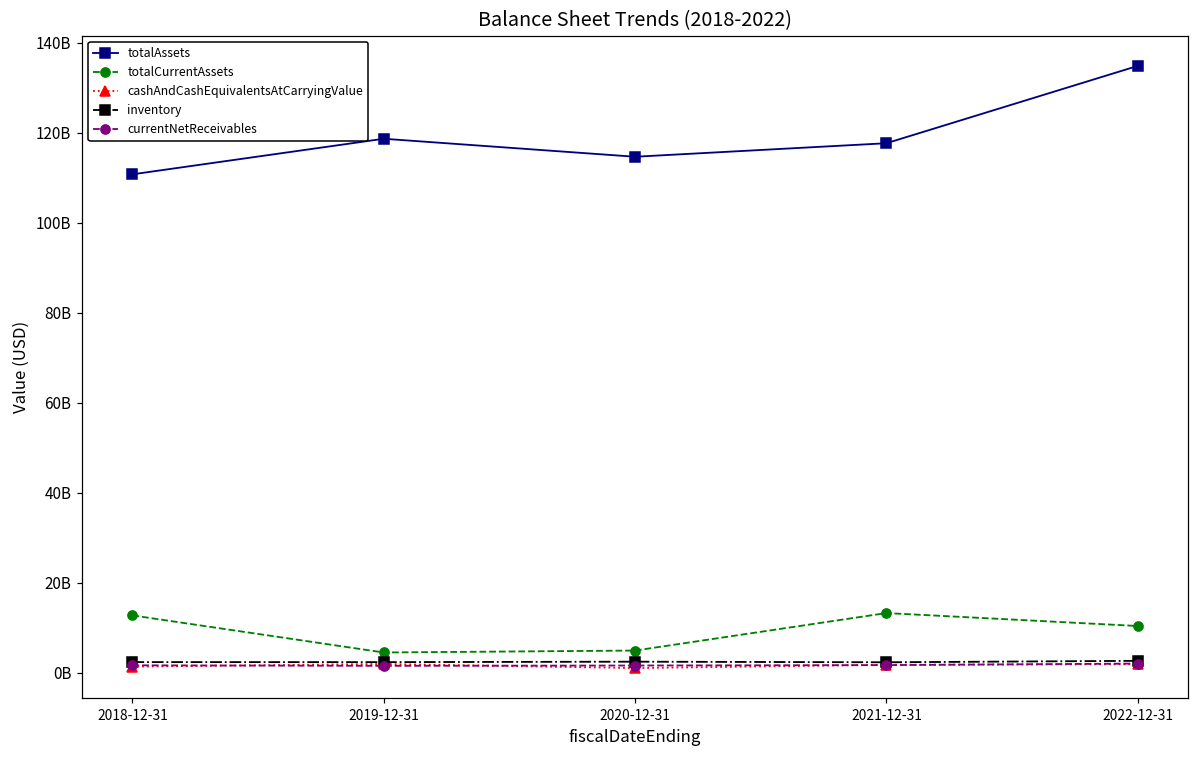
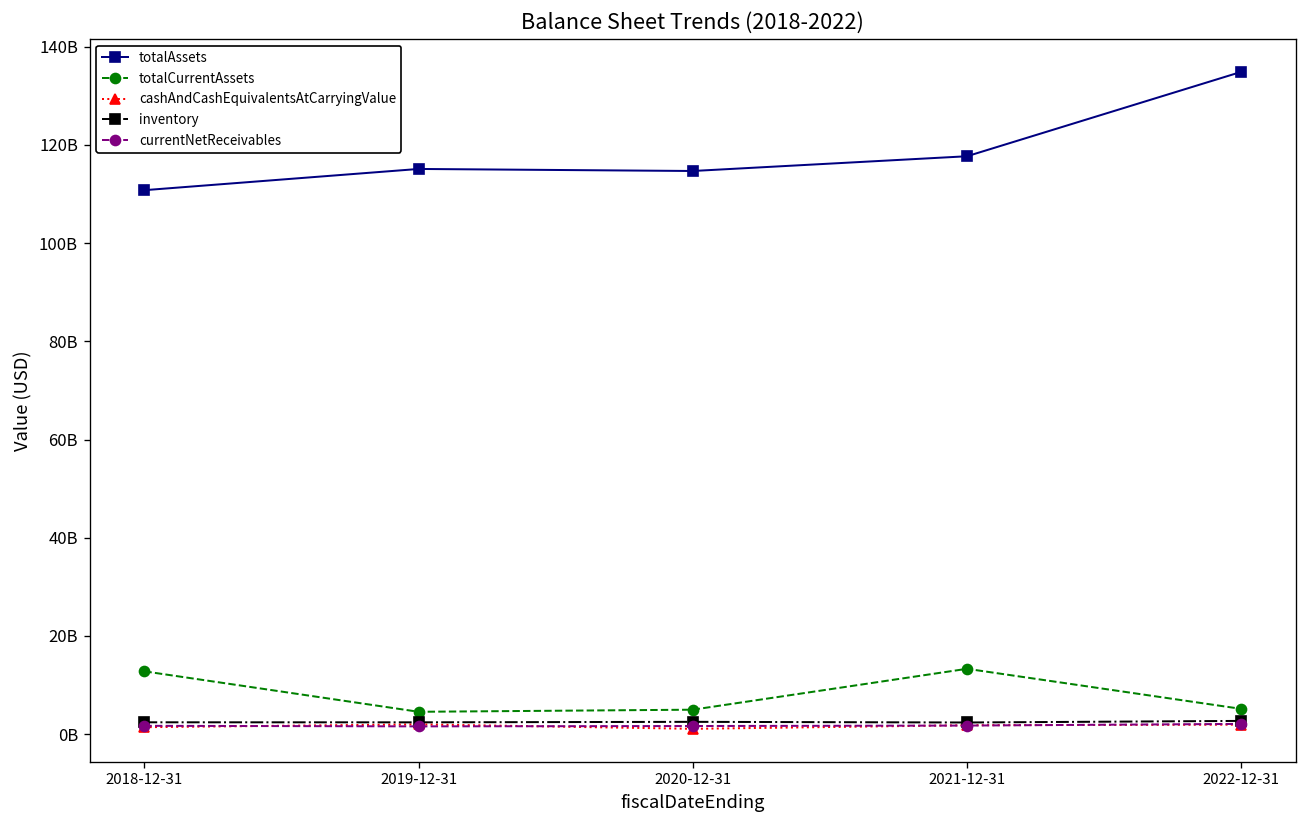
  {
    "totalAssets": {
      "2018-12-31": 111000000000,
-     "2019-12-31": 119000000000,
+     "2019-12-31": 115000000000,
      "2020-12-31": 115000000000,
      "2021-12-31": 118000000000,
      "2022-12-31": 135000000000
    },
    "totalCurrentAssets": {
      "2018-12-31": 13000000000,
      "2019-12-31": 5000000000,
      "2020-12-31": 5000000000,
      "2021-12-31": 13000000000,
-     "2022-12-31": 10000000000
+     "2022-12-31": 5000000000
    },
    "inventory": {
      "2018-12-31": 2000000000,
      "2020-12-31": 2000000000
    }
  }
